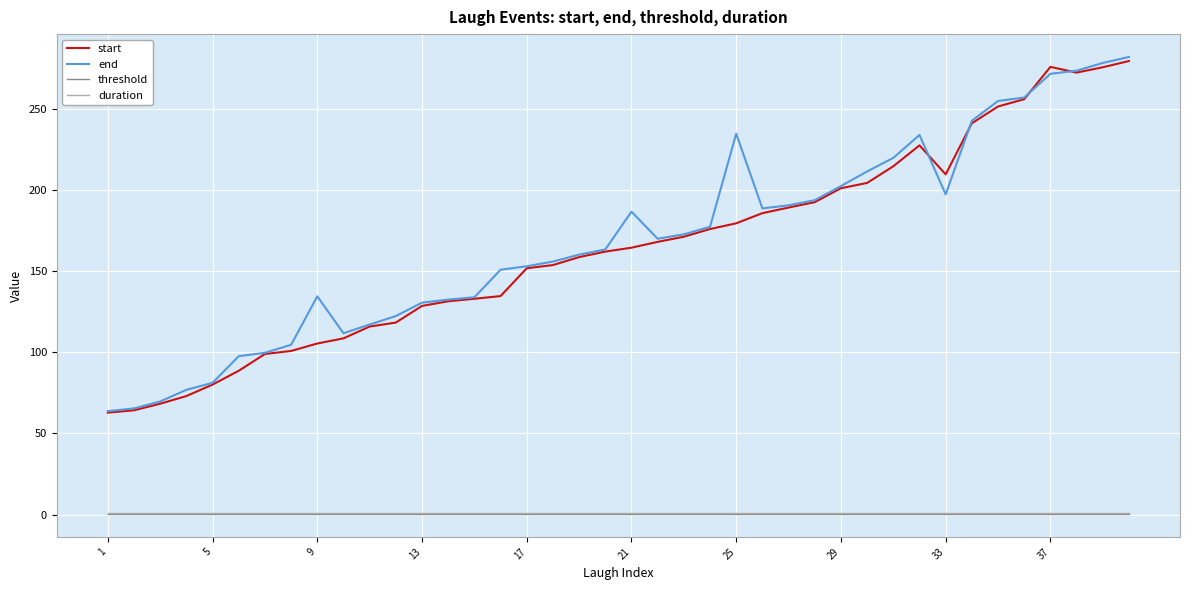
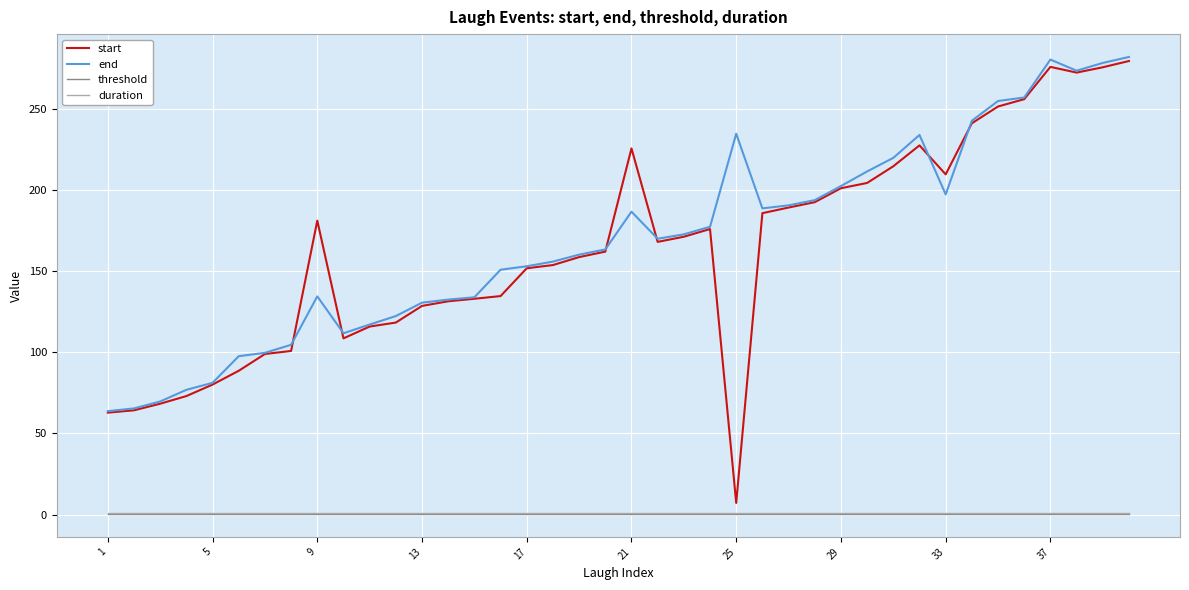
  {
    "start": {
-     "9": 105,
+     "9": 181,
      "13": 129,
-     "21": 165,
-     "25": 180,
+     "21": 226,
+     "25": 7,
      "33": 210,
      "37": 276
    },
    "end": {
      "9": 135,
      "13": 131,
      "21": 187,
      "25": 235,
      "33": 197,
-     "37": 272
+     "37": 281
    }
  }
